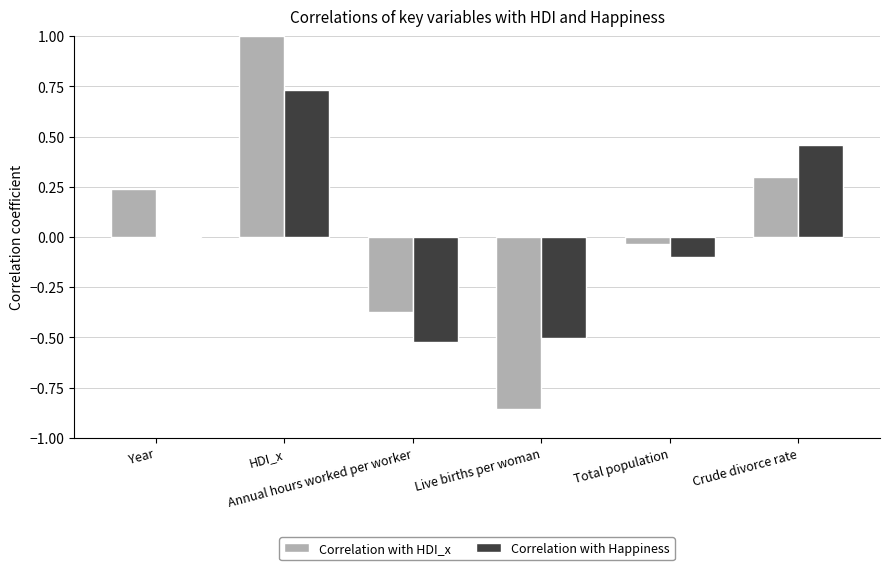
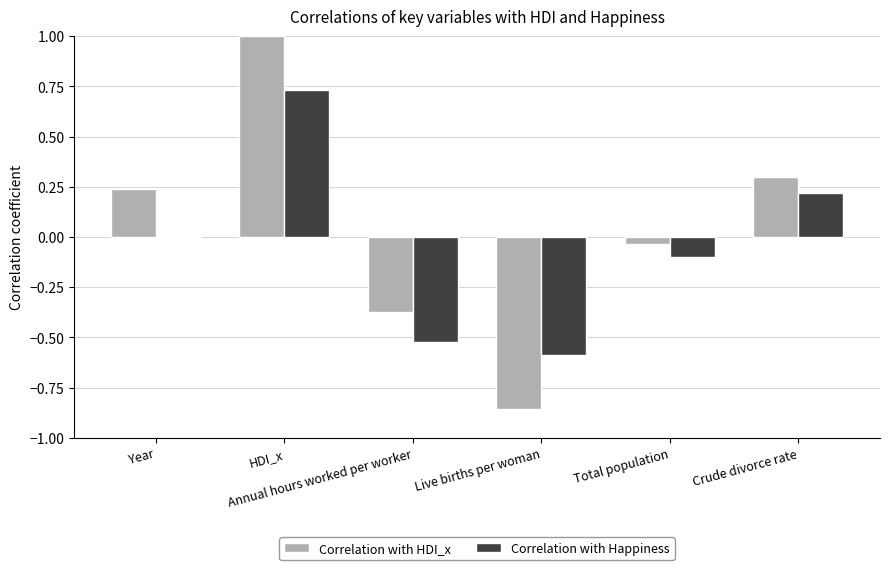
  {
    "Correlation with HDI_x": {
      "Year": 0.24,
      "HDI_x": 1.00,
      "Annual hours worked per worker": -0.37,
      "Live births per woman": -0.86,
      "Total population": -0.03,
      "Crude divorce rate": 0.30
    },
    "Correlation with Happiness": {
      "HDI_x": 0.73,
      "Annual hours worked per worker": -0.52,
-     "Live births per woman": -0.50,
+     "Live births per woman": -0.59,
      "Total population": -0.10,
-     "Crude divorce rate": 0.46
+     "Crude divorce rate": 0.22
    }
  }
